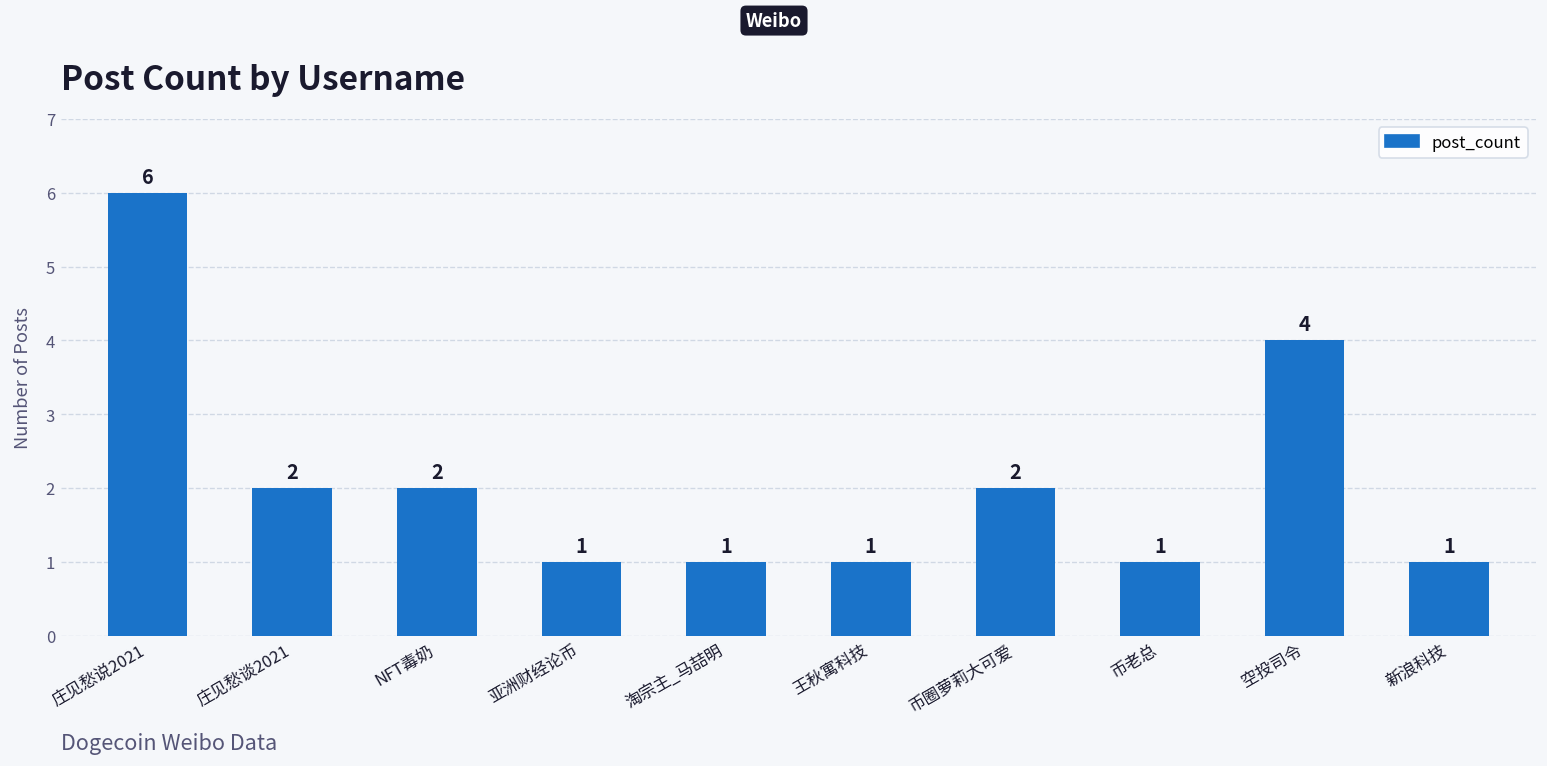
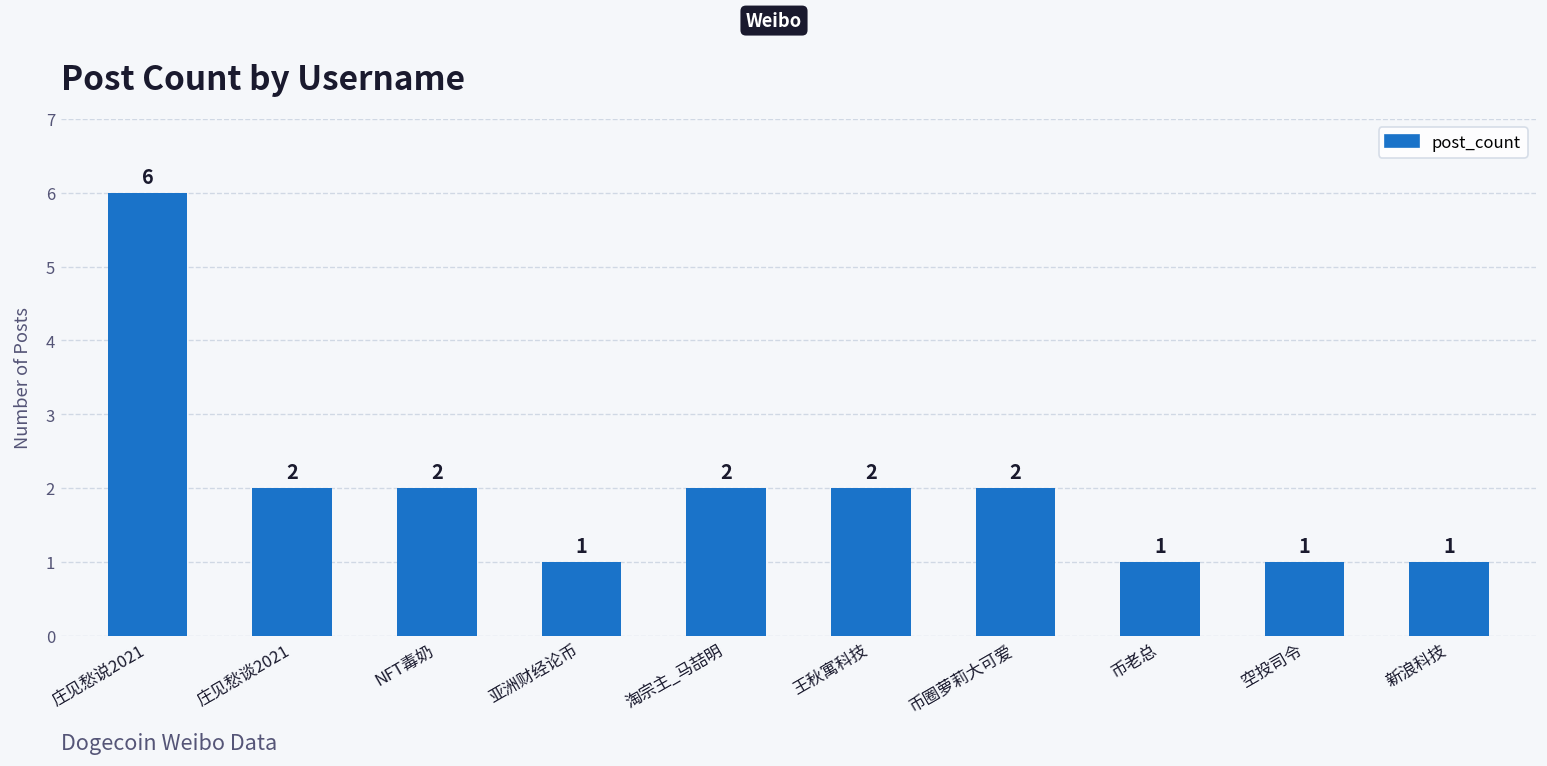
  {
    "庄见愁说2021": 6,
    "庄见愁谈2021": 2,
    "NFT毒奶": 2,
    "亚洲财经论币": 1,
-   "淘宗主_马喆明": 1,
-   "王秋寓科技": 1,
+   "淘宗主_马喆明": 2,
+   "王秋寓科技": 2,
    "币圈萝莉大可爱": 2,
    "币老总": 1,
-   "空投司令": 4,
+   "空投司令": 1,
    "新浪科技": 1
  }
